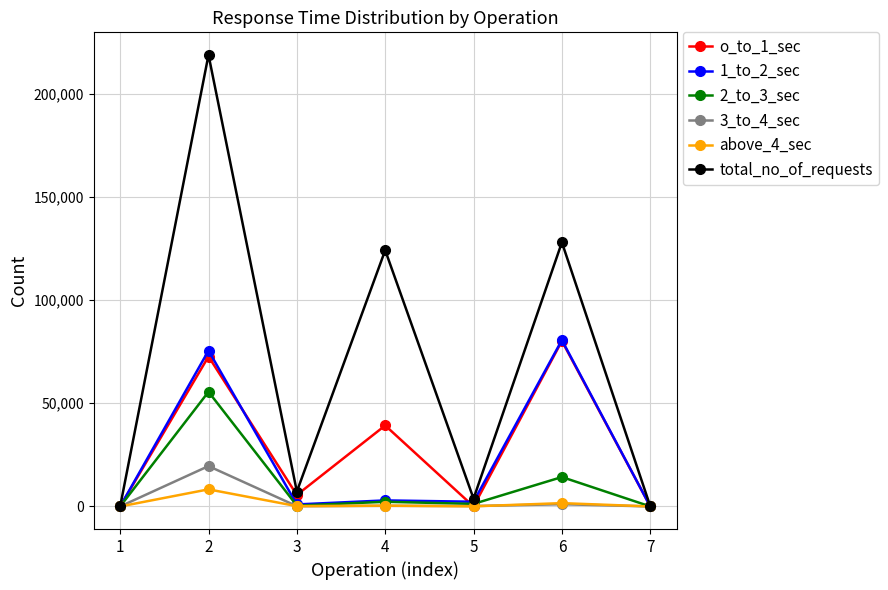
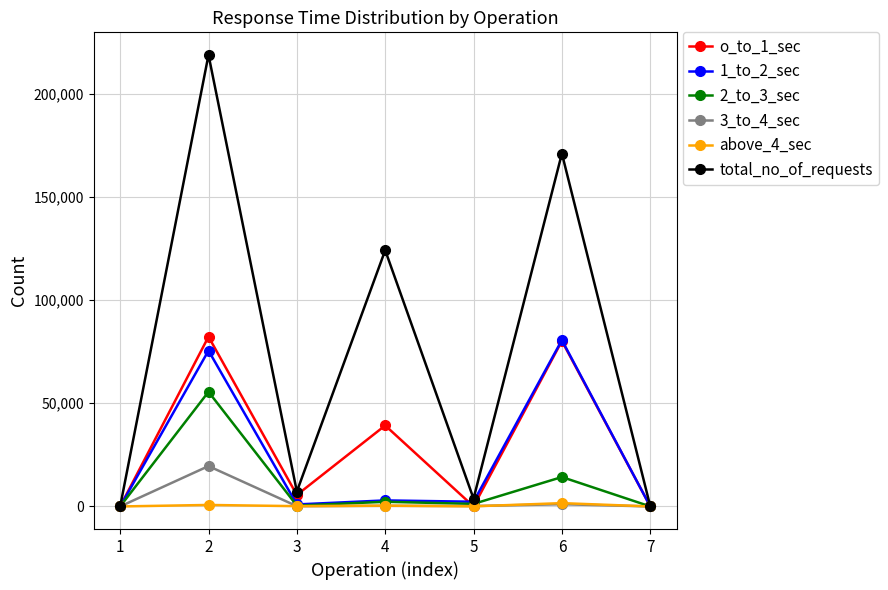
  {
    "o_to_1_sec": {
-     "2": "73,000",
+     "2": "82,000",
      "3": "6,000",
      "4": "39,000"
    },
    "1_to_2_sec": {
      "2": "76,000"
    },
    "2_to_3_sec": {
      "2": "56,000",
      "6": "14,000"
    },
    "3_to_4_sec": {
      "2": "20,000"
    },
    "above_4_sec": {
-     "2": "8,000"
+     "2": "1,000"
    },
    "total_no_of_requests": {
      "2": "219,000",
      "3": "7,000",
      "4": "124,000",
      "5": "4,000",
-     "6": "128,000"
+     "6": "171,000"
    }
  }
